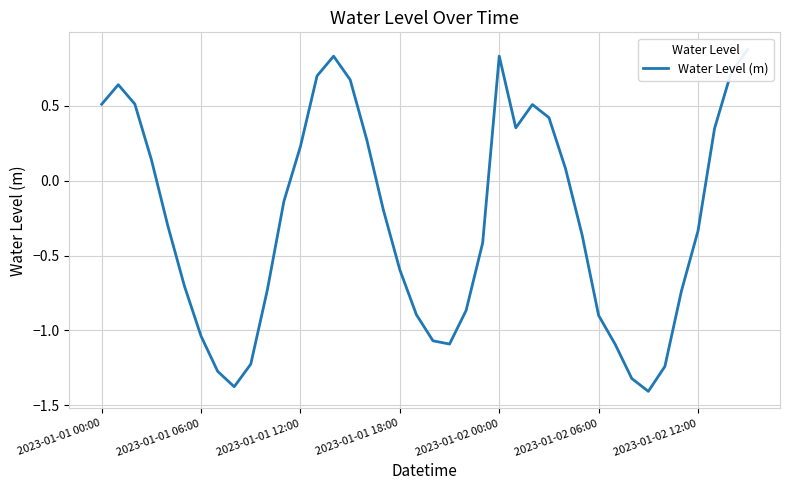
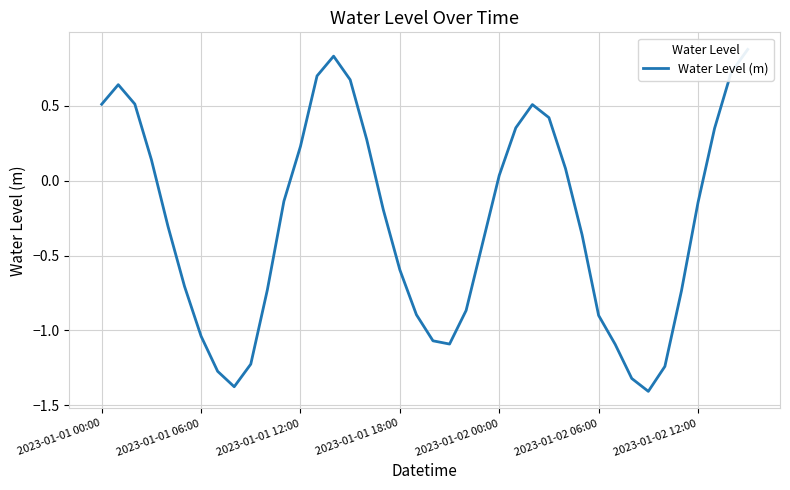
  {
    "2023-01-01 00:00": 0.51,
    "2023-01-01 06:00": -1.04,
    "2023-01-01 12:00": 0.23,
    "2023-01-01 18:00": -0.60,
-   "2023-01-02 00:00": 0.83,
+   "2023-01-02 00:00": 0.04,
    "2023-01-02 06:00": -0.90,
-   "2023-01-02 12:00": -0.33
+   "2023-01-02 12:00": -0.15
  }
